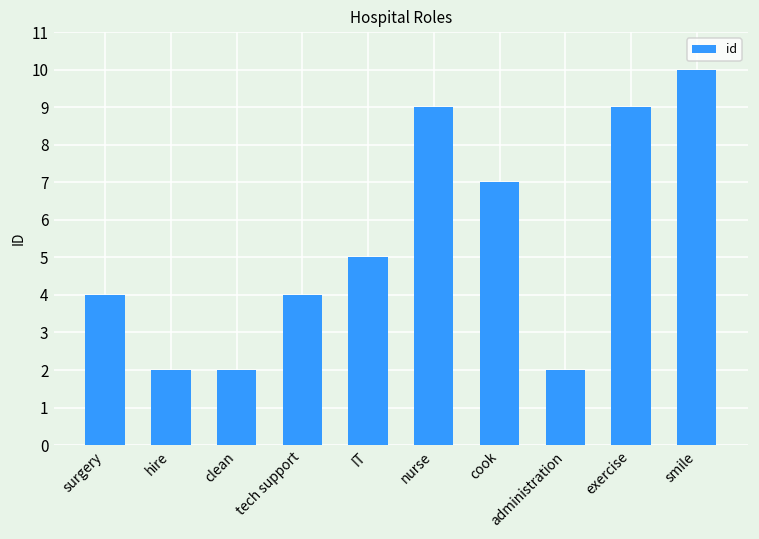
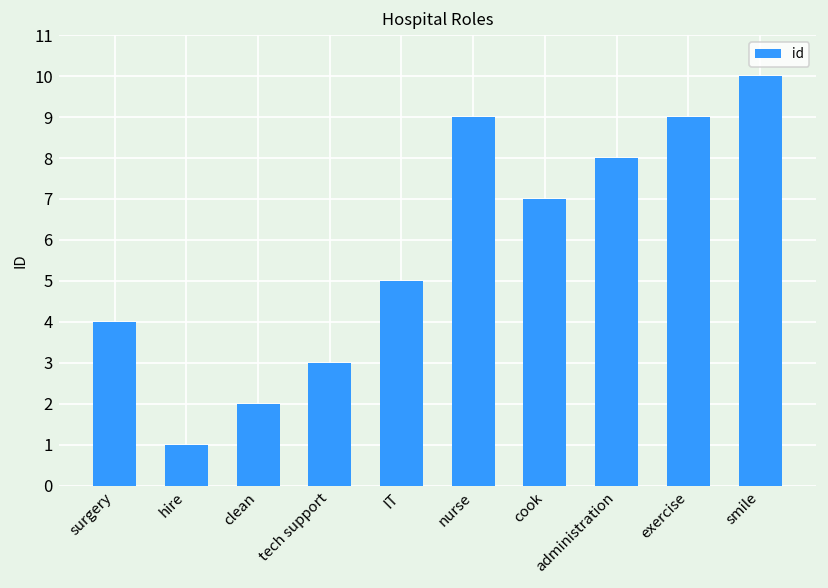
  {
    "surgery": 4,
-   "hire": 2,
+   "hire": 1,
    "clean": 2,
-   "tech support": 4,
+   "tech support": 3,
    "IT": 5,
    "nurse": 9,
    "cook": 7,
-   "administration": 2,
+   "administration": 8,
    "exercise": 9,
    "smile": 10
  }
